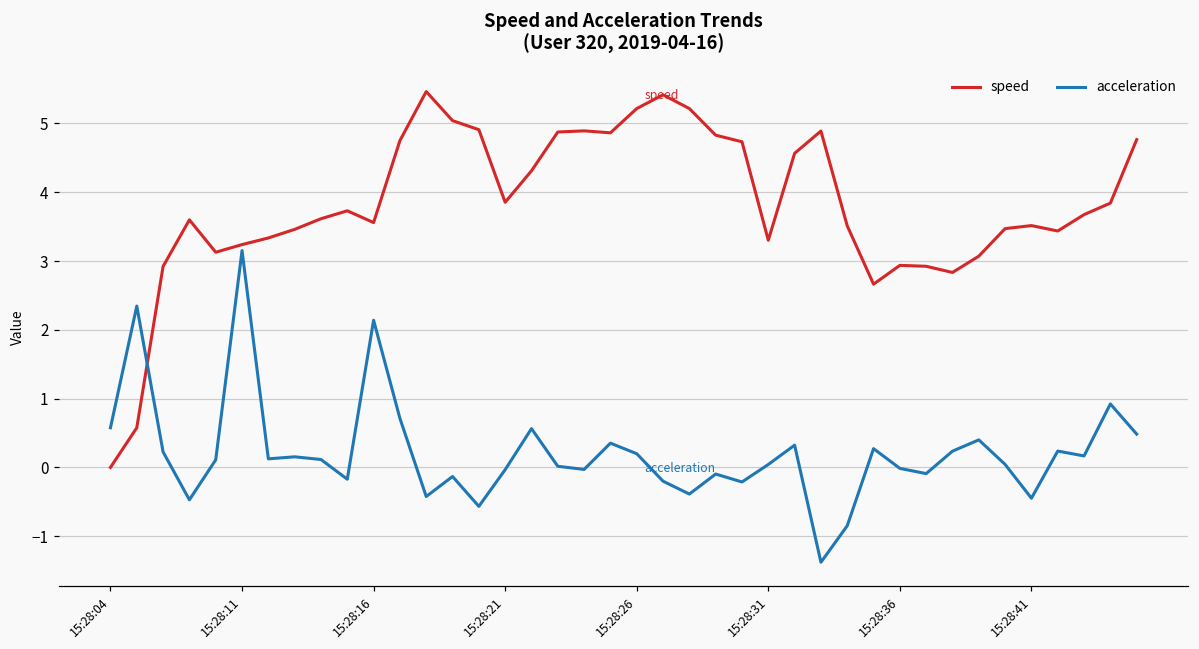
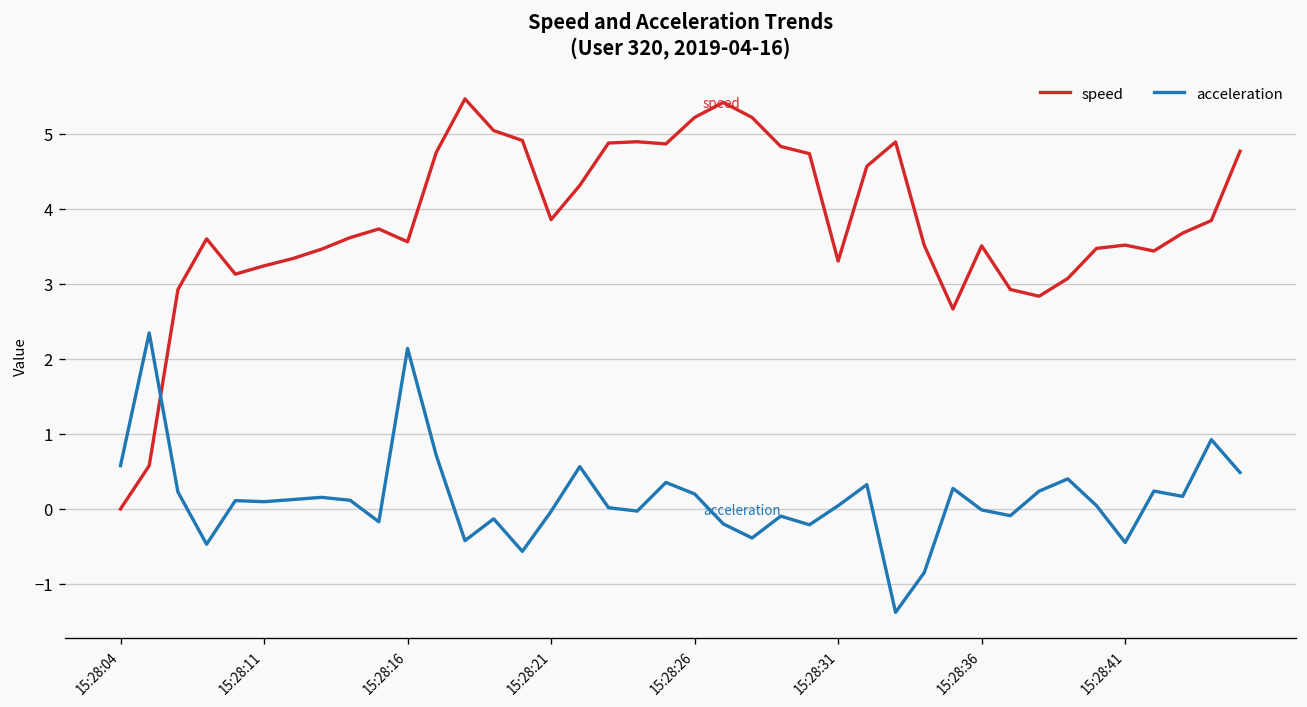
  {
    "speed": {
      "15:28:04": 0.0,
      "15:28:11": 3.2,
      "15:28:16": 3.6,
      "15:28:21": 3.9,
      "15:28:26": 5.2,
      "15:28:31": 3.3,
-     "15:28:36": 2.9,
+     "15:28:36": 3.5,
      "15:28:41": 3.5
    },
    "acceleration": {
      "15:28:04": 0.6,
-     "15:28:11": 3.2,
+     "15:28:11": 0.1,
      "15:28:16": 2.1,
      "15:28:21": 0.0,
      "15:28:26": 0.2,
      "15:28:31": 0.0,
      "15:28:36": 0.0,
      "15:28:41": -0.4
    }
  }
